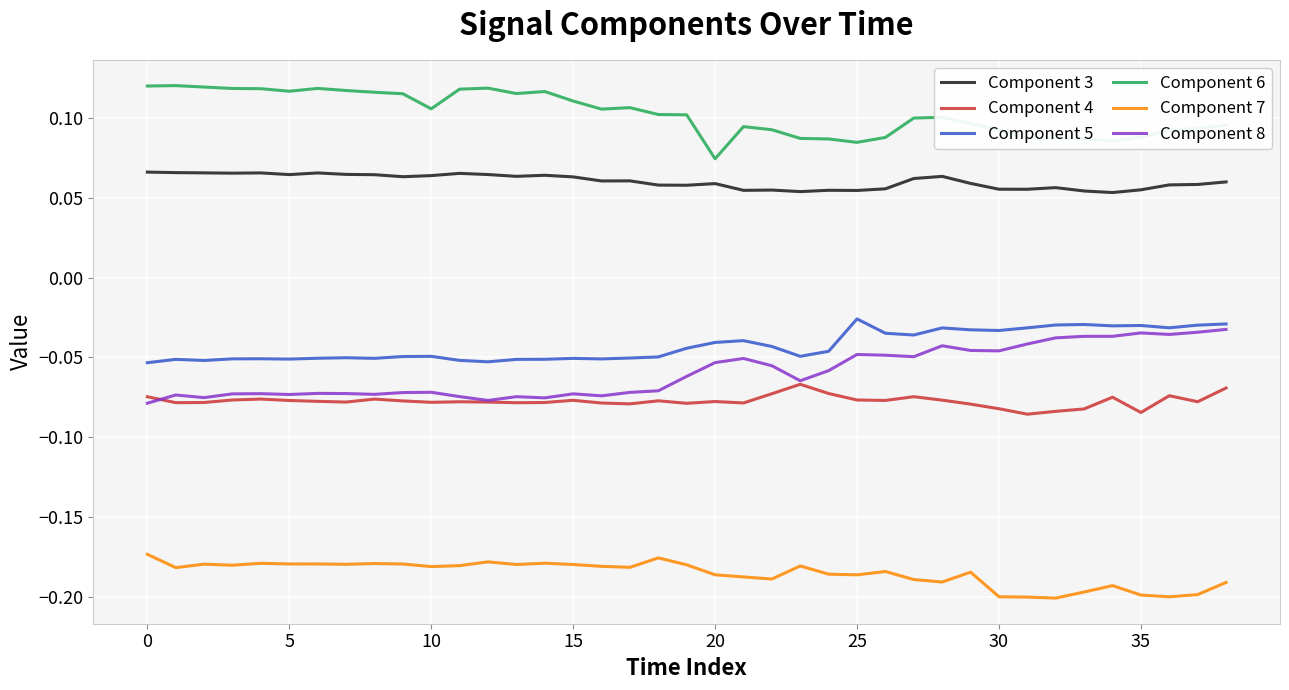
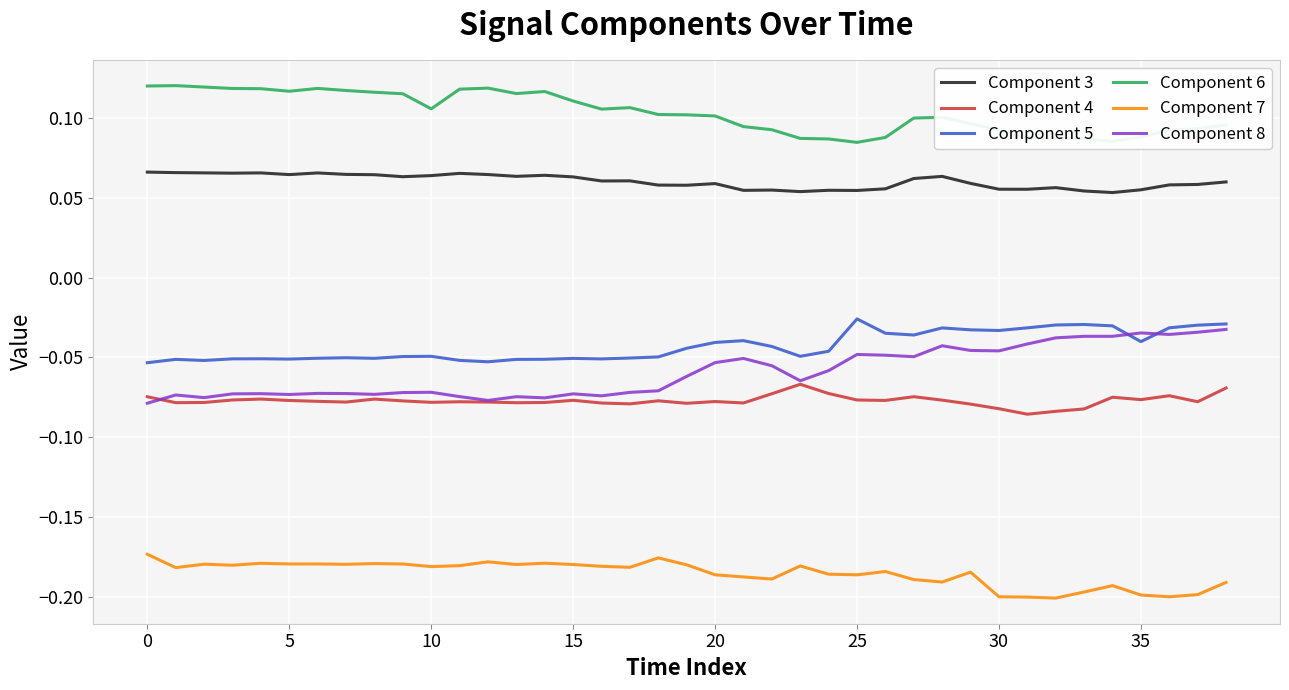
  {
    "Component 3": {
      "0": 0.066,
      "5": 0.064,
      "10": 0.064,
      "15": 0.063,
      "20": 0.059,
      "25": 0.054,
      "30": 0.055,
      "35": 0.055
    },
    "Component 4": {
      "0": -0.075,
      "5": -0.077,
      "10": -0.078,
      "15": -0.077,
      "20": -0.078,
      "25": -0.077,
      "30": -0.082,
-     "35": -0.084
+     "35": -0.076
    },
    "Component 5": {
      "0": -0.053,
      "5": -0.051,
      "10": -0.049,
      "15": -0.051,
      "20": -0.041,
      "25": -0.026,
      "30": -0.033,
-     "35": -0.030
+     "35": -0.040
    },
    "Component 6": {
      "0": 0.120,
      "5": 0.116,
      "10": 0.105,
      "15": 0.110,
-     "20": 0.074,
+     "20": 0.101,
      "25": 0.084
    },
    "Component 7": {
      "0": -0.173,
      "5": -0.179,
      "10": -0.181,
      "15": -0.179,
      "20": -0.186,
      "25": -0.186,
      "30": -0.200,
      "35": -0.198
    },
    "Component 8": {
      "0": -0.079,
      "5": -0.073,
      "10": -0.072,
      "15": -0.073,
      "20": -0.053,
      "25": -0.048,
      "30": -0.046,
      "35": -0.035
    }
  }
